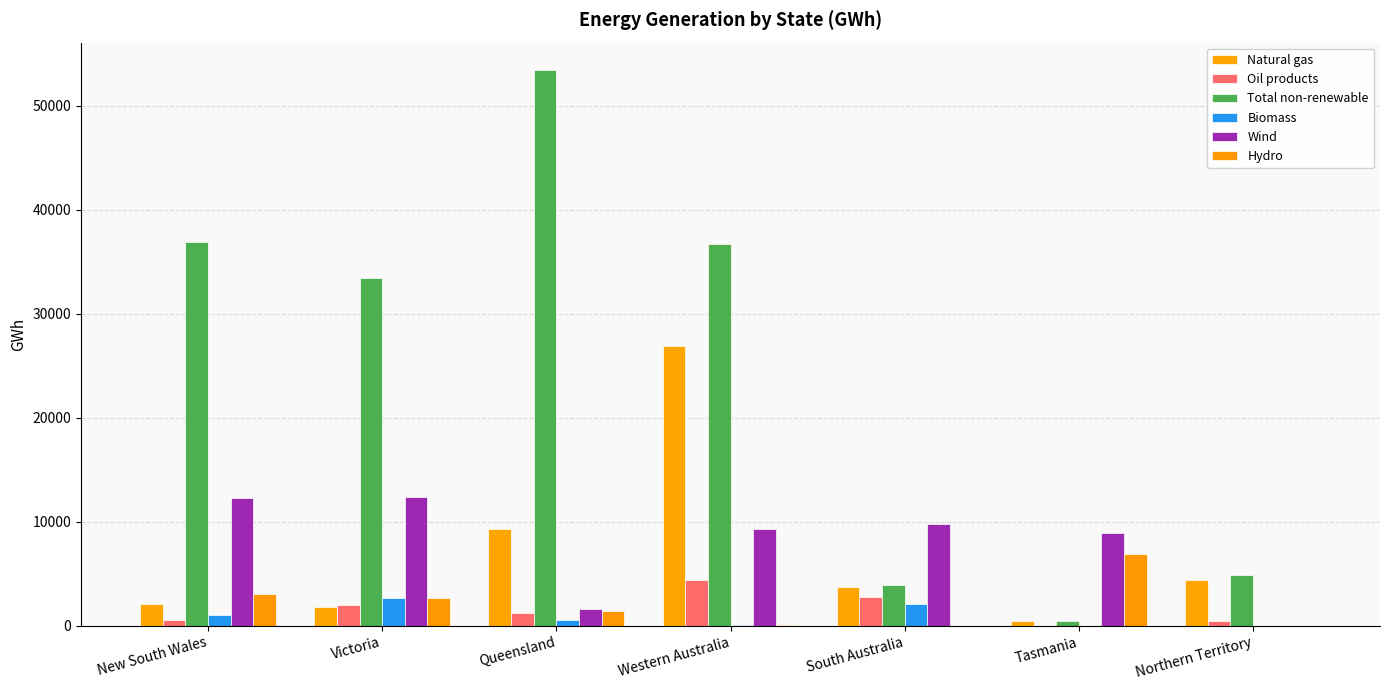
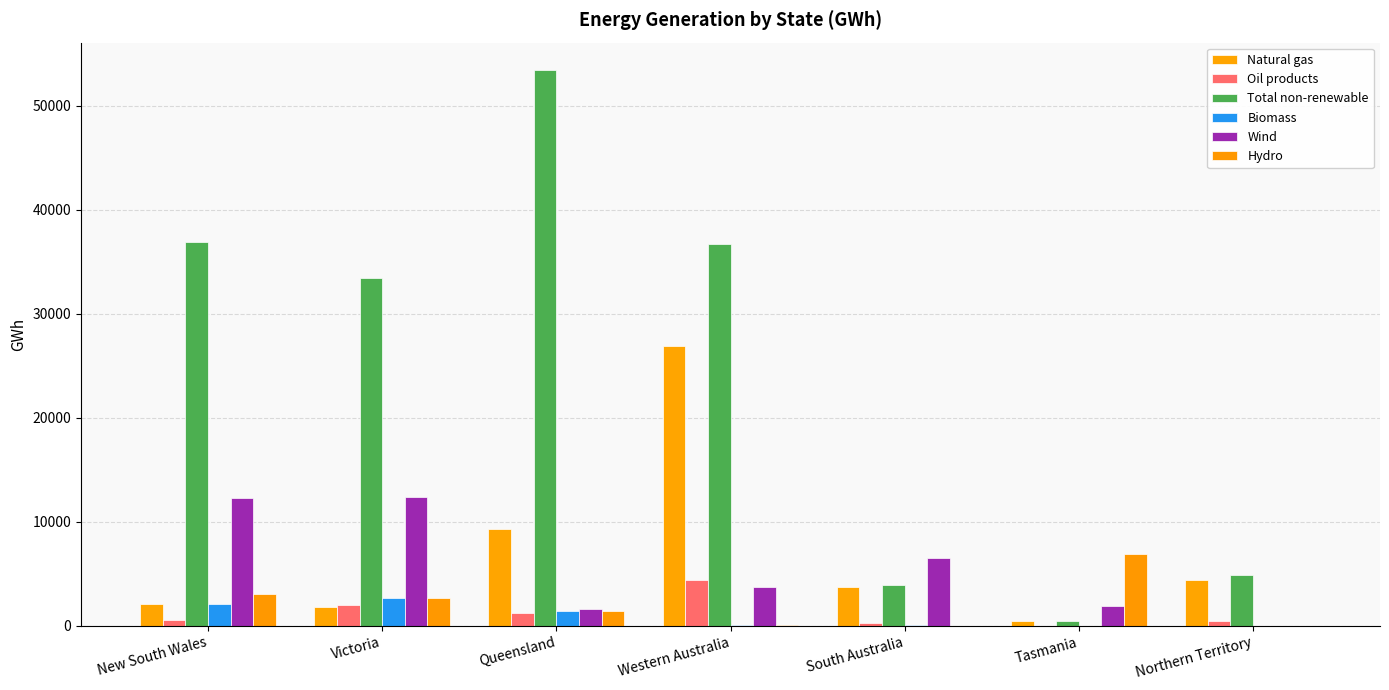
  {
    "Oil products": {
      "New South Wales": 600,
      "Victoria": 2000,
      "Queensland": 1200,
      "Western Australia": 4400,
-     "South Australia": 2800,
+     "South Australia": 200,
      "Northern Territory": 500
    },
    "Total non-renewable": {
      "New South Wales": 36900,
      "Victoria": 33400,
      "Queensland": 53400,
      "Western Australia": 36700,
      "South Australia": 4000,
      "Tasmania": 500,
      "Northern Territory": 4900
    },
    "Biomass": {
-     "New South Wales": 1000,
+     "New South Wales": 2100,
      "Victoria": 2700,
-     "Queensland": 500,
-     "South Australia": 2100
+     "Queensland": 1400,
+     "South Australia": 100
    },
    "Wind": {
      "New South Wales": 12300,
      "Victoria": 12400,
      "Queensland": 1600,
-     "Western Australia": 9300,
-     "South Australia": 9800,
-     "Tasmania": 9000,
+     "Western Australia": 3800,
+     "South Australia": 6500,
+     "Tasmania": 1900,
      "Northern Territory": 0
    }
  }
